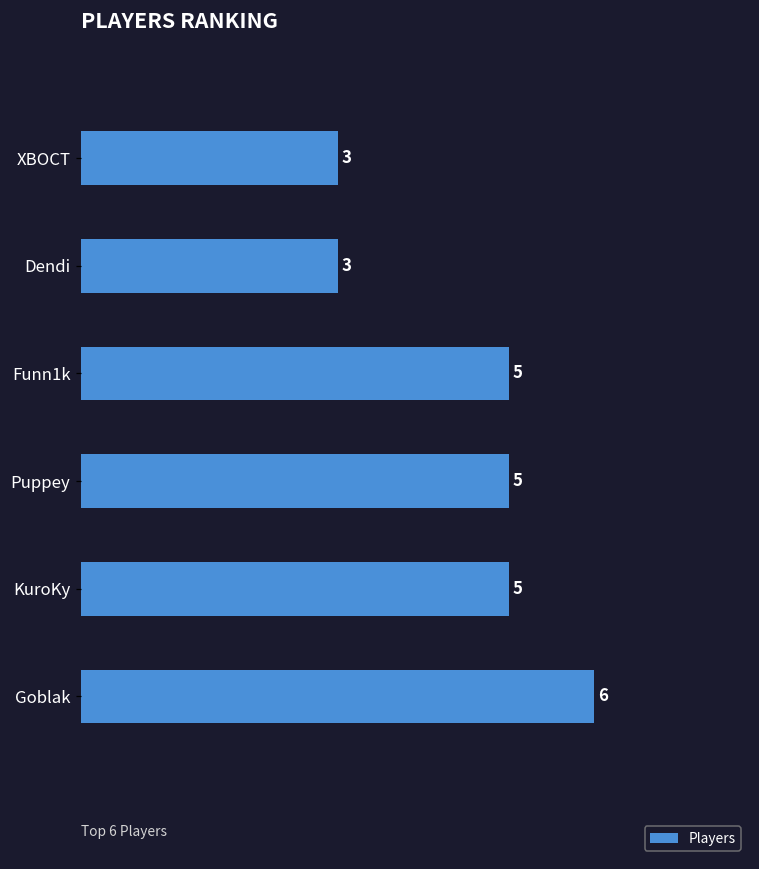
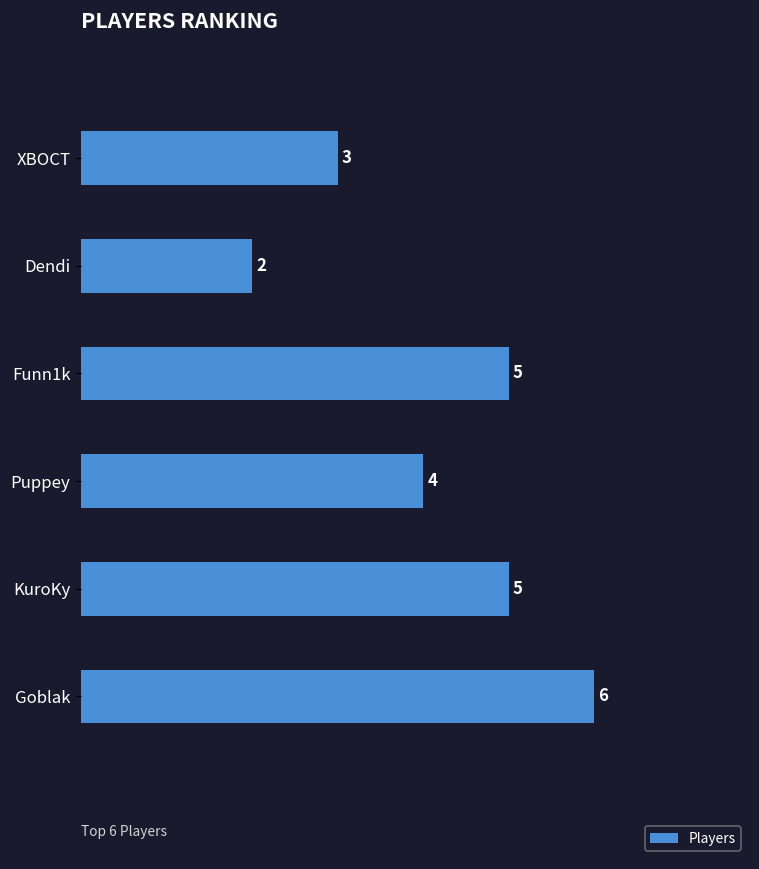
  {
    "XBOCT": 3,
-   "Dendi": 3,
+   "Dendi": 2,
    "Funn1k": 5,
-   "Puppey": 5,
+   "Puppey": 4,
    "KuroKy": 5,
    "Goblak": 6
  }
